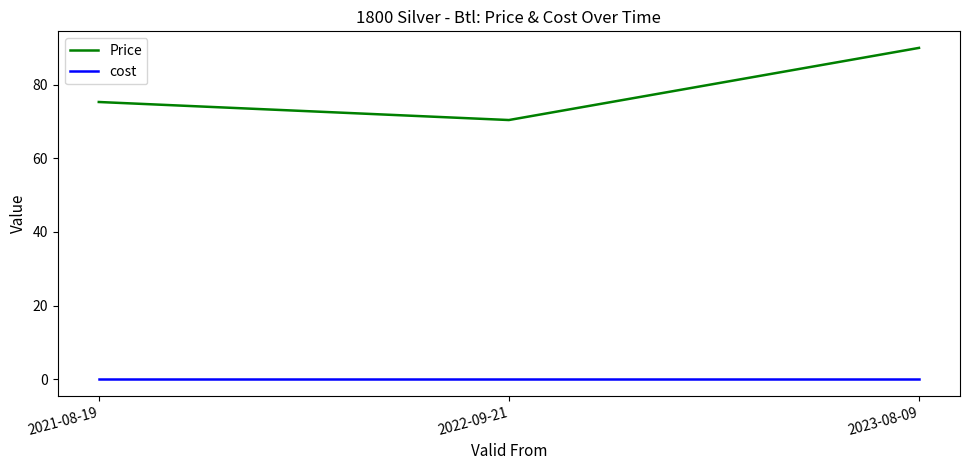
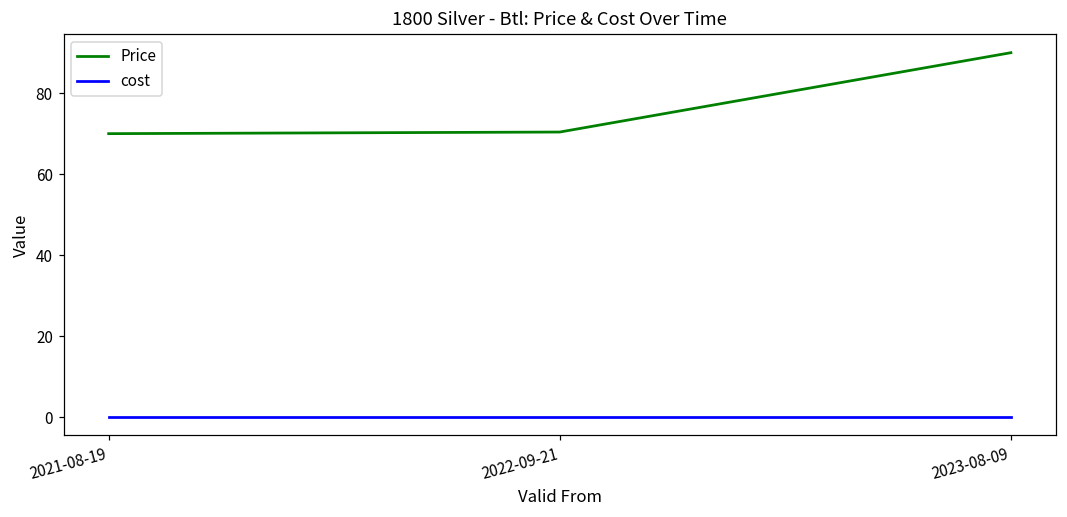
  {
    "Price": {
-     "2021-08-19": 75,
+     "2021-08-19": 70,
      "2022-09-21": 70,
      "2023-08-09": 90
    },
    "cost": {
      "2021-08-19": 0,
      "2022-09-21": 0,
      "2023-08-09": 0
    }
  }
